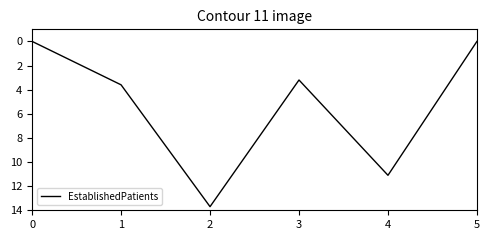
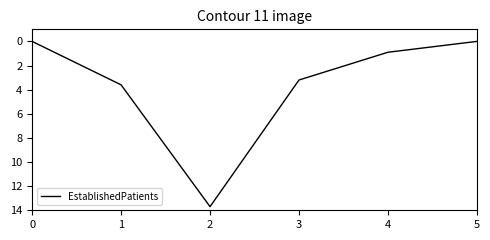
  {
    "0": 0.0,
    "1": 3.6,
    "2": 13.7,
    "3": 3.2,
-   "4": 11.1,
+   "4": 0.9,
    "5": 0.0
  }
